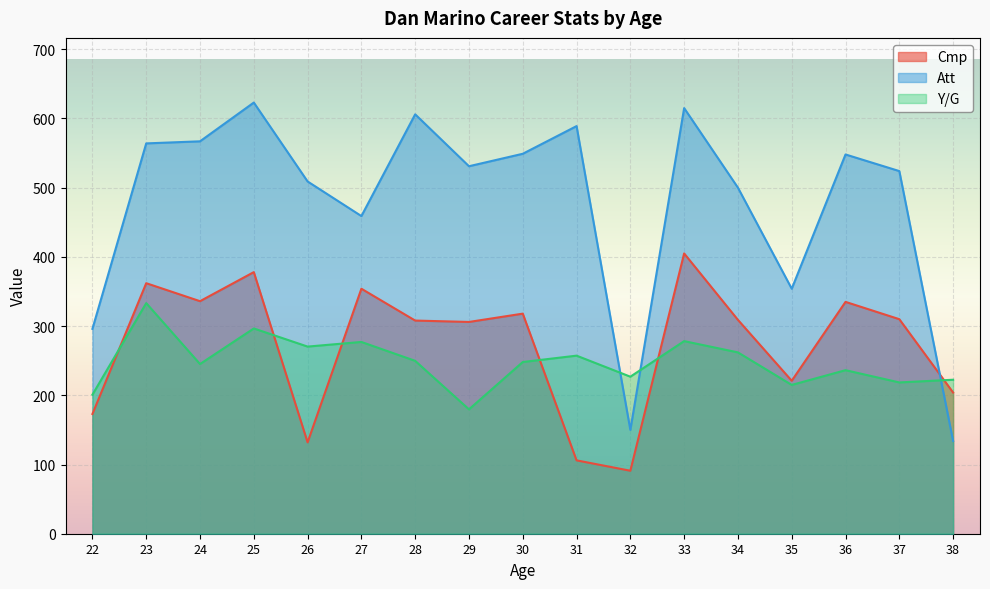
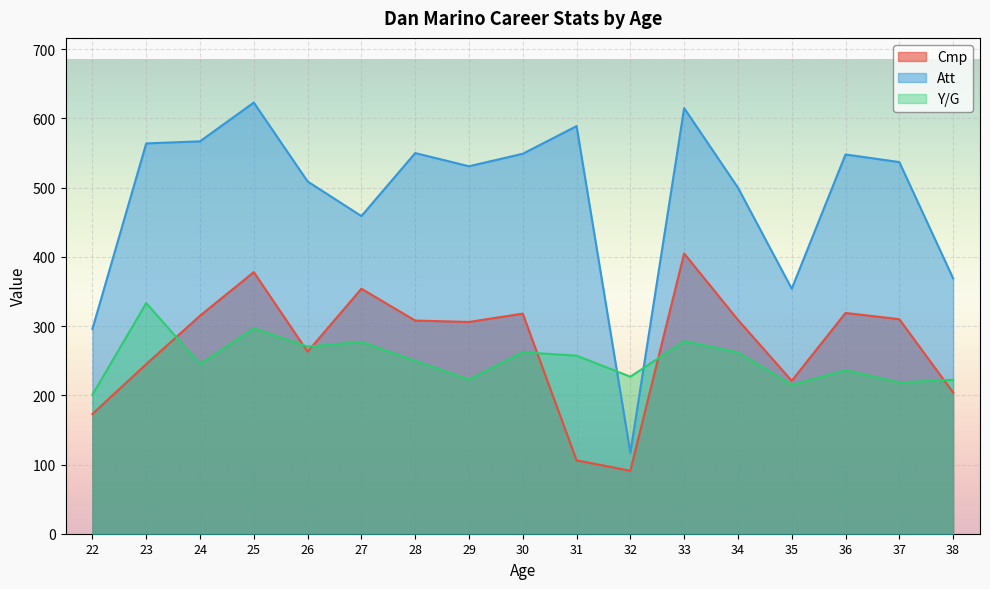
  {
    "Cmp": {
      "22": 170,
-     "23": 360,
-     "24": 340,
+     "23": 250,
+     "24": 320,
      "25": 380,
-     "26": 130,
+     "26": 260,
      "27": 350,
      "28": 310,
      "29": 310,
      "30": 320,
      "31": 110,
      "32": 90,
      "33": 410,
      "34": 310,
      "35": 220,
-     "36": 340,
+     "36": 320,
      "37": 310,
      "38": 200
    },
    "Att": {
      "22": 300,
      "23": 560,
      "24": 570,
      "25": 620,
      "26": 510,
      "27": 460,
-     "28": 610,
+     "28": 550,
      "29": 530,
      "30": 550,
      "31": 590,
-     "32": 150,
+     "32": 120,
      "33": 620,
      "34": 500,
      "35": 350,
      "36": 550,
-     "37": 520,
-     "38": 130
+     "37": 540,
+     "38": 370
    },
    "Y/G": {
      "22": 200,
      "23": 330,
      "24": 250,
      "25": 300,
      "26": 270,
      "27": 280,
      "28": 250,
-     "29": 180,
-     "30": 250,
+     "29": 220,
+     "30": 260,
      "31": 260,
      "32": 230,
      "33": 280,
      "34": 260,
      "35": 220,
      "36": 240,
      "37": 220,
      "38": 220
    }
  }
